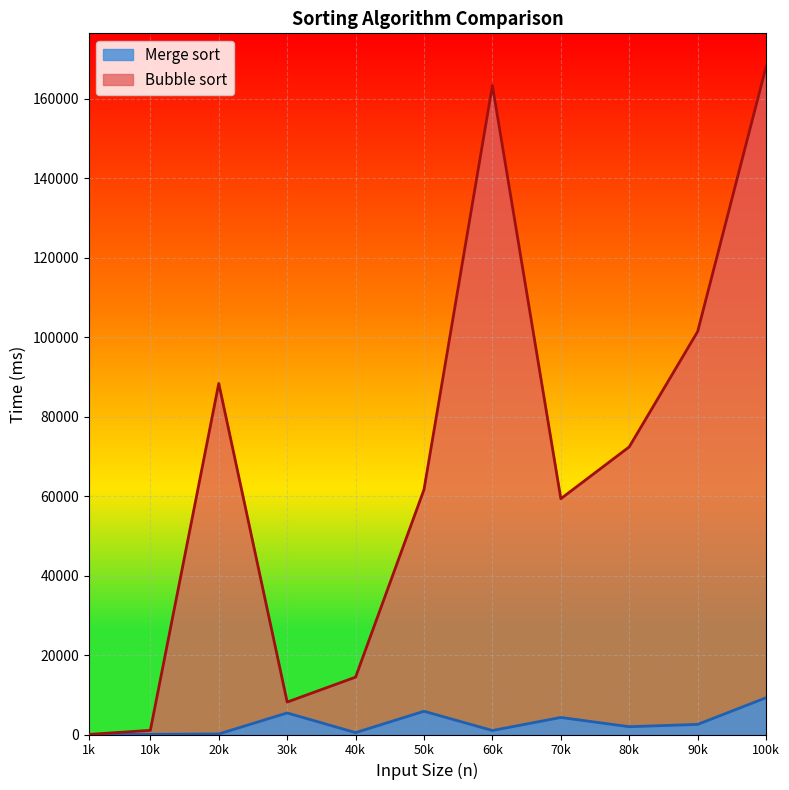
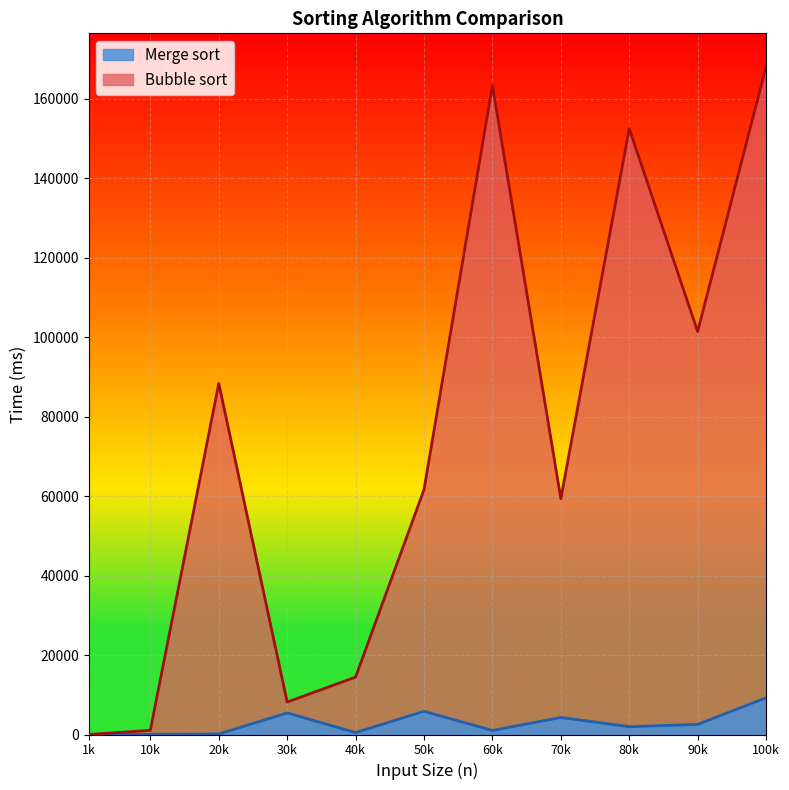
  {
    "Merge sort": {
      "10k": 0,
      "20k": 0,
      "30k": 5000,
      "40k": 0,
      "50k": 6000,
      "60k": 1000,
      "70k": 4000,
      "80k": 2000,
      "90k": 3000,
      "100k": 9000
    },
    "Bubble sort": {
      "10k": 1000,
      "20k": 88000,
      "30k": 8000,
      "40k": 14000,
      "50k": 62000,
      "60k": 163000,
      "70k": 59000,
-     "80k": 72000,
+     "80k": 153000,
      "90k": 101000,
      "100k": 168000
    }
  }
